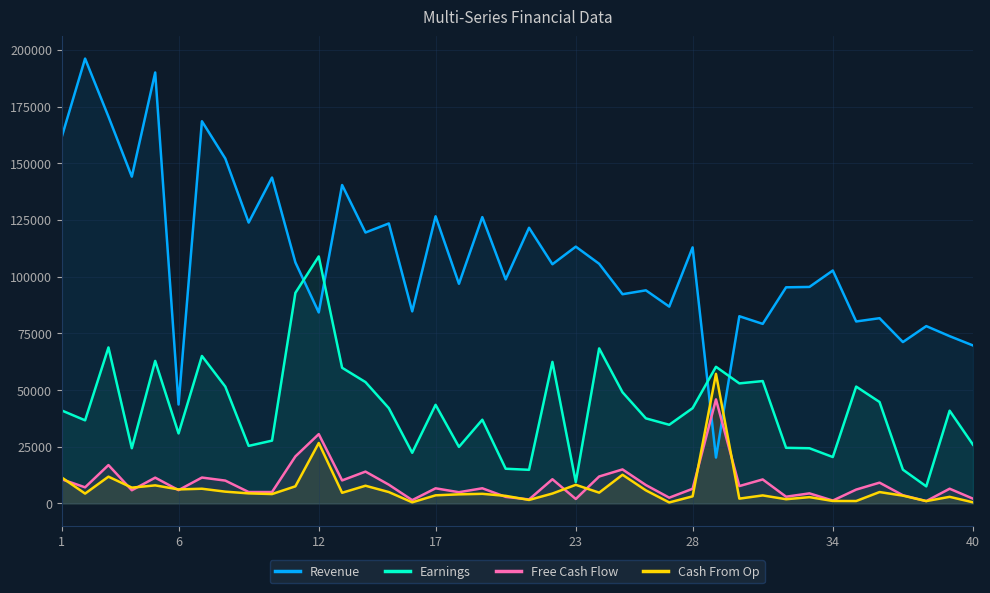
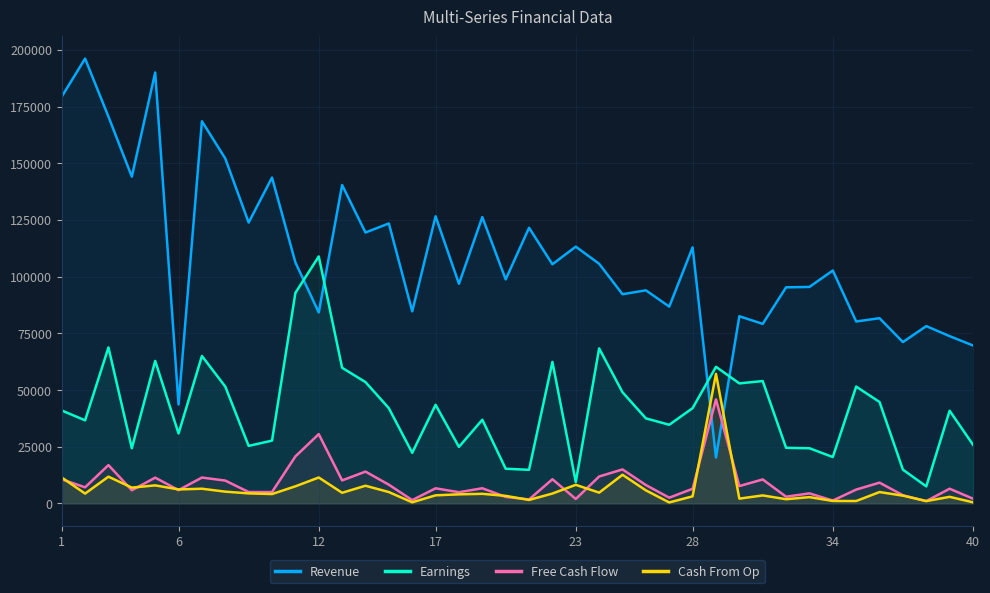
  {
    "Revenue": {
-     "1": 162000,
+     "1": 179000,
      "6": 44000,
      "12": 84000,
      "17": 127000,
      "23": 113000,
      "28": 113000,
      "34": 103000,
      "40": 70000
    },
    "Earnings": {
      "1": 41000,
      "6": 31000,
      "12": 109000,
      "17": 43000,
      "23": 9000,
      "28": 42000,
      "34": 20000,
      "40": 26000
    },
    "Free Cash Flow": {
      "12": 31000,
      "17": 7000,
      "23": 2000,
      "28": 6000,
      "40": 2000
    },
    "Cash From Op": {
-     "12": 27000,
+     "12": 11000,
      "17": 4000,
      "23": 8000,
      "28": 3000,
      "40": 0
    }
  }
